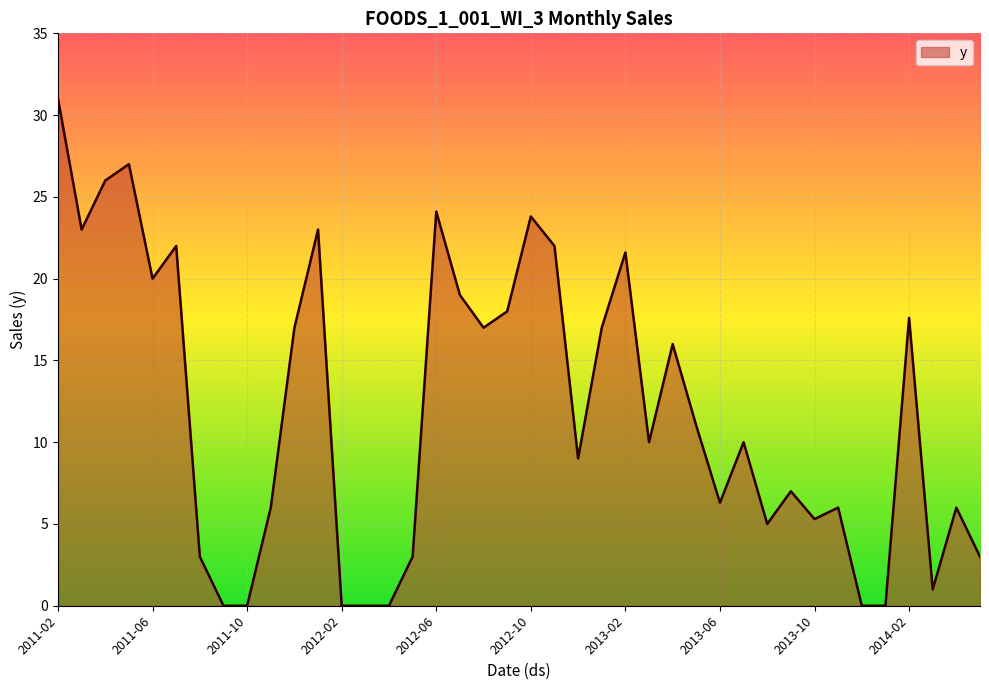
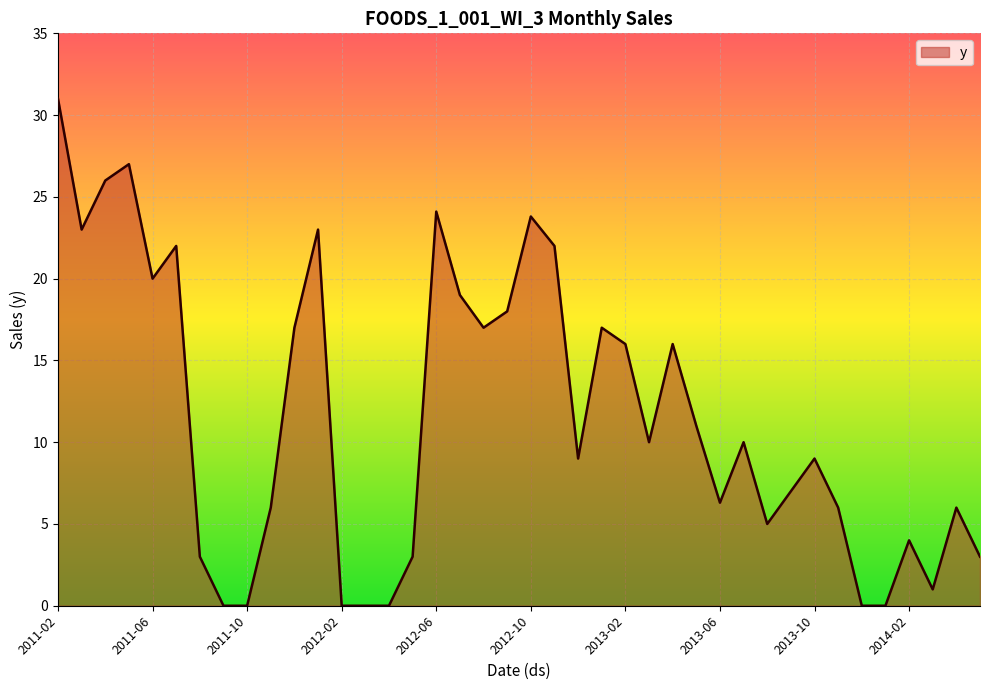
  {
    "2011-02": 31.0,
    "2011-06": 20.0,
    "2011-10": 0.0,
    "2012-02": 0.0,
    "2012-06": 24.1,
    "2012-10": 23.8,
-   "2013-02": 21.6,
+   "2013-02": 16.0,
    "2013-06": 6.3,
-   "2013-10": 5.3,
-   "2014-02": 17.6
+   "2013-10": 9.0,
+   "2014-02": 4.0
  }
